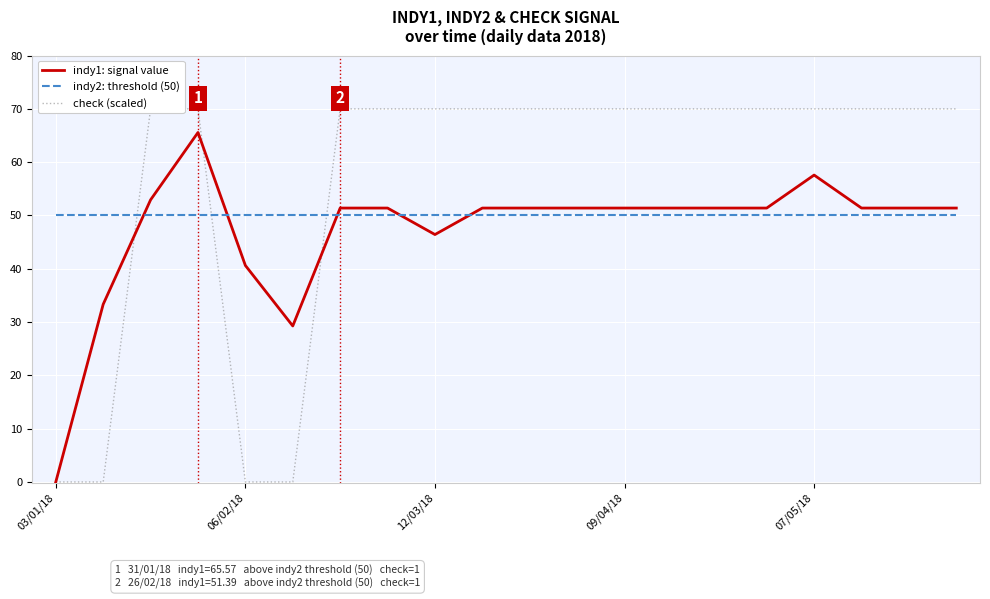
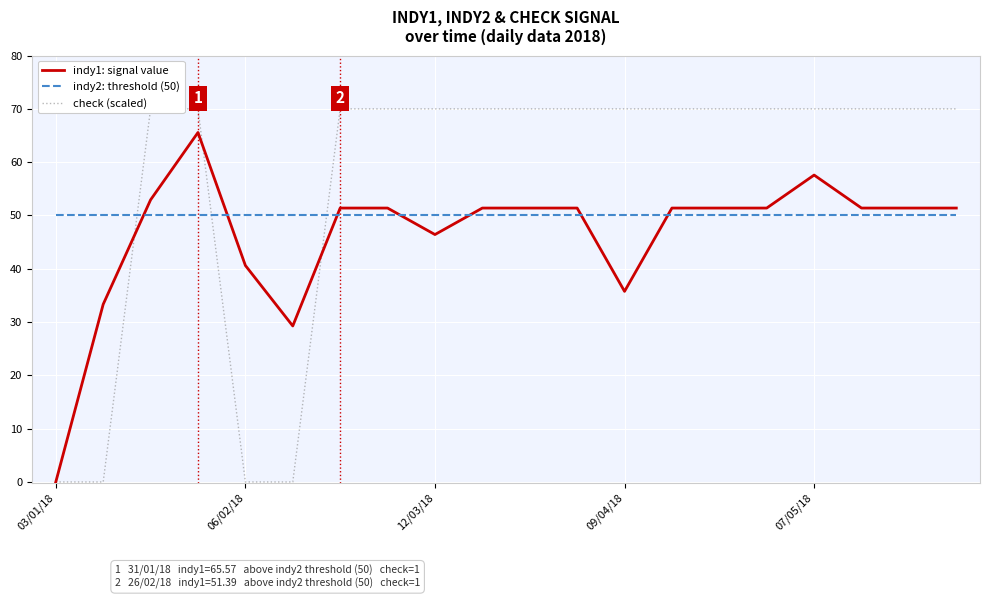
  {
    "indy1: signal value": {
      "06/02/18": 41,
      "12/03/18": 46,
-     "09/04/18": 51,
+     "09/04/18": 36,
      "07/05/18": 58
    },
    "indy2: threshold (50)": {
      "03/01/18": 50,
      "06/02/18": 50,
      "12/03/18": 50,
      "09/04/18": 50,
      "07/05/18": 50
    },
    "check (scaled)": {
      "06/02/18": 0,
      "12/03/18": 70,
      "09/04/18": 70,
      "07/05/18": 70
    }
  }
